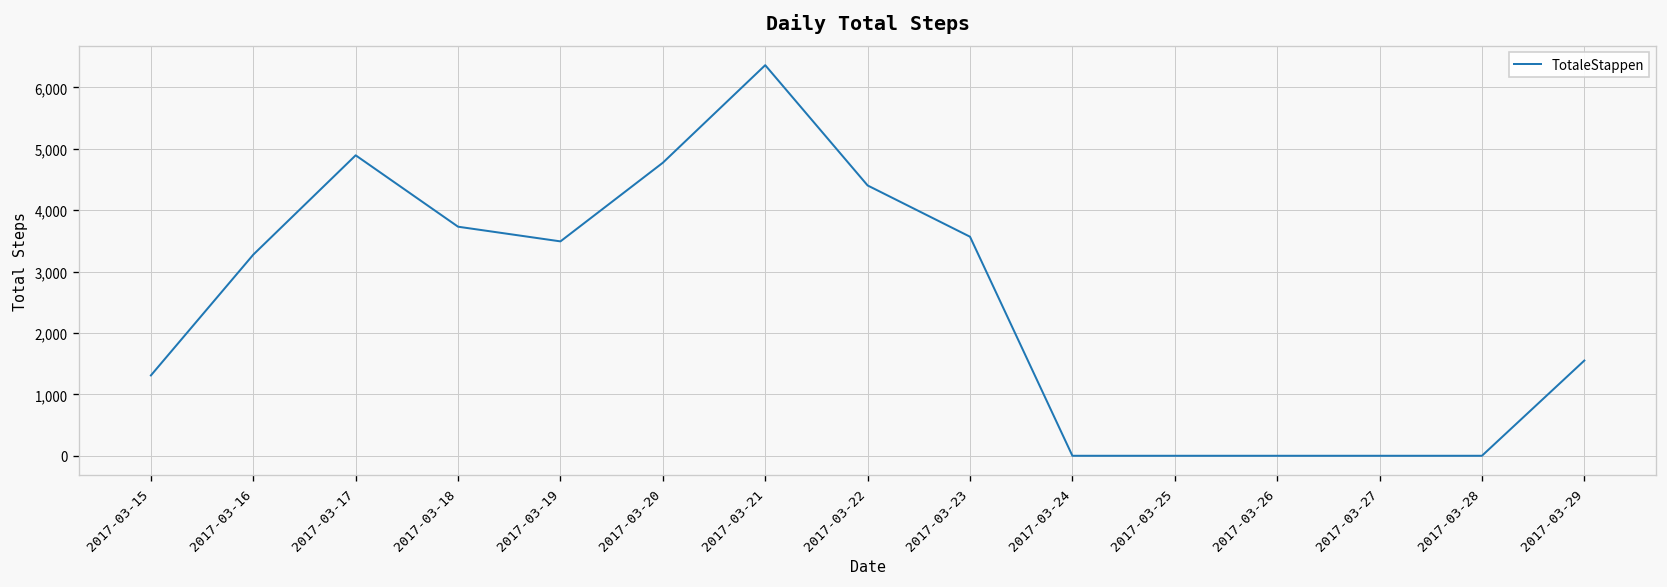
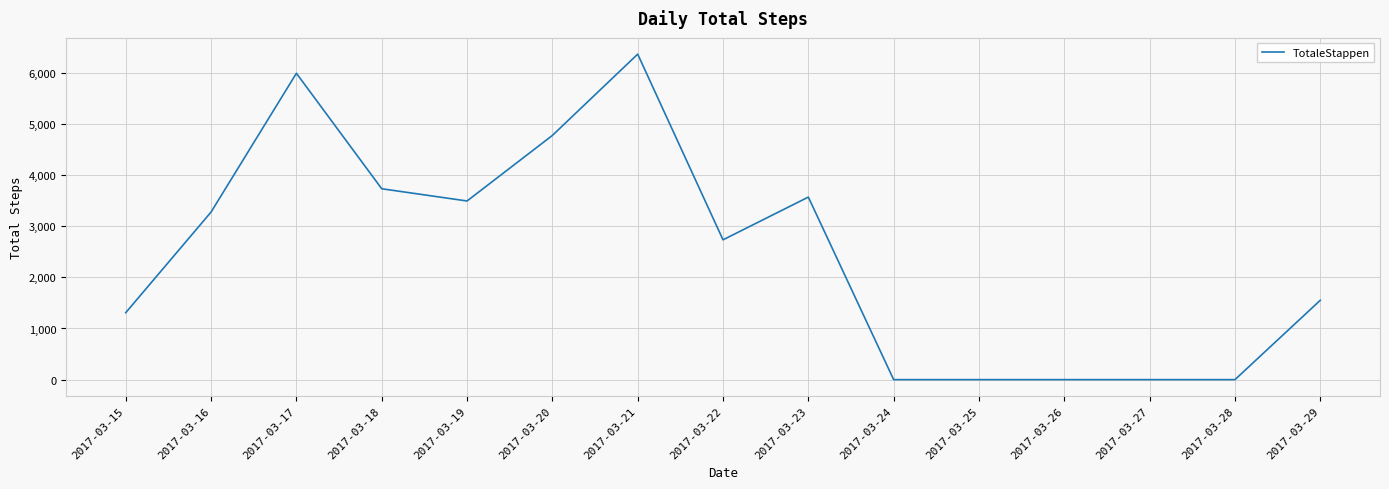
  {
    "2017-03-15": "1,300",
    "2017-03-16": "3,300",
-   "2017-03-17": "4,900",
+   "2017-03-17": "6,000",
    "2017-03-18": "3,700",
    "2017-03-19": "3,500",
    "2017-03-20": "4,800",
    "2017-03-21": "6,400",
-   "2017-03-22": "4,400",
+   "2017-03-22": "2,700",
    "2017-03-23": "3,600",
    "2017-03-24": "0",
    "2017-03-25": "0",
    "2017-03-26": "0",
    "2017-03-27": "0",
    "2017-03-28": "0",
    "2017-03-29": "1,600"
  }
